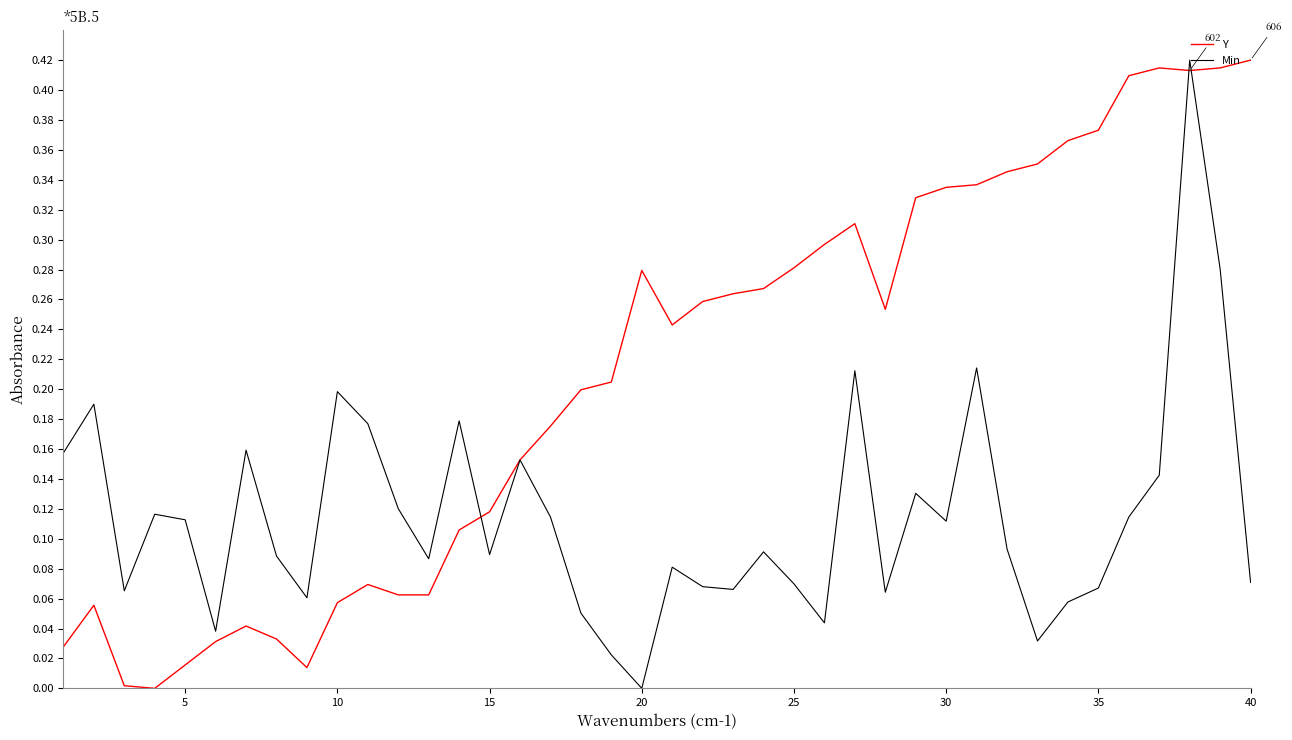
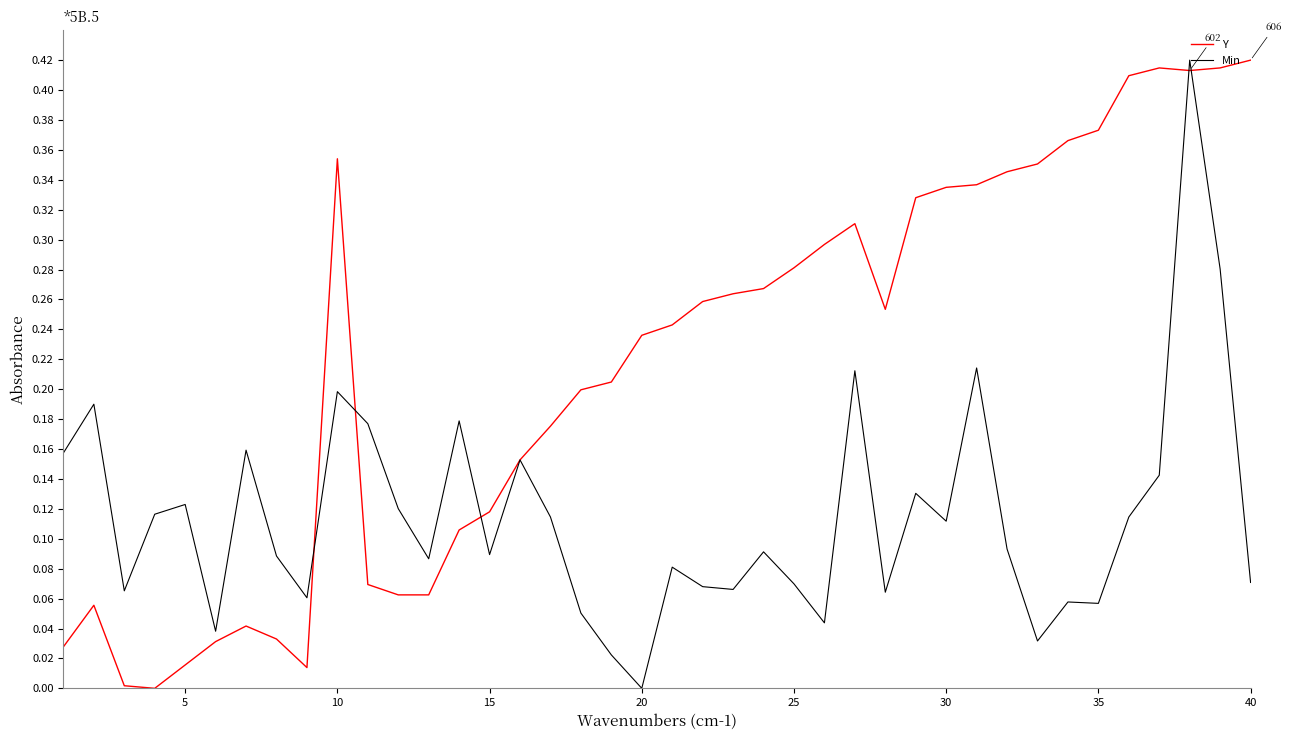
  {
    "Y": {
      "5": 0.016,
-     "10": 0.057,
+     "10": 0.354,
      "15": 0.118,
-     "20": 0.279,
+     "20": 0.236,
      "25": 0.281,
      "30": 0.335,
      "35": 0.373
    },
    "Min": {
-     "5": 0.113,
+     "5": 0.123,
      "10": 0.198,
      "15": 0.089,
      "20": 0.000,
      "25": 0.070,
      "30": 0.112,
-     "35": 0.067,
+     "35": 0.057,
      "40": 0.071
    }
  }
